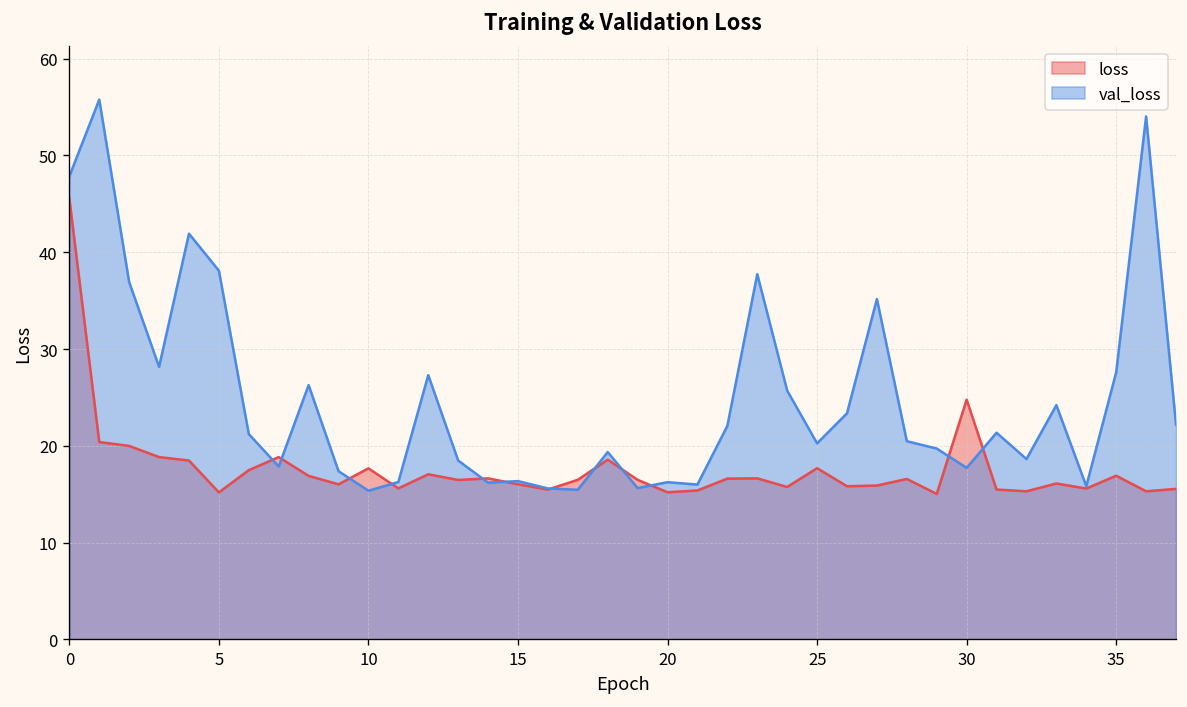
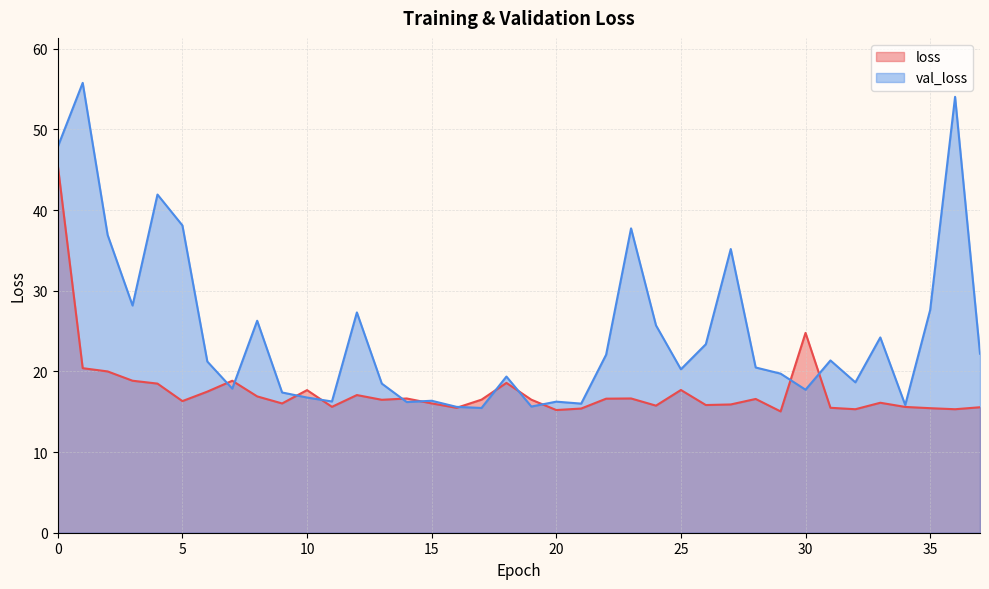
  {
    "loss": {
      "0": 46,
-     "5": 15,
+     "5": 16,
      "10": 18,
      "15": 16,
      "20": 15,
      "25": 18,
      "30": 25,
-     "35": 17
+     "35": 15
    },
    "val_loss": {
      "0": 48,
      "5": 38,
-     "10": 15,
+     "10": 17,
      "15": 16,
      "20": 16,
      "25": 20,
      "30": 18,
      "35": 28
    }
  }
